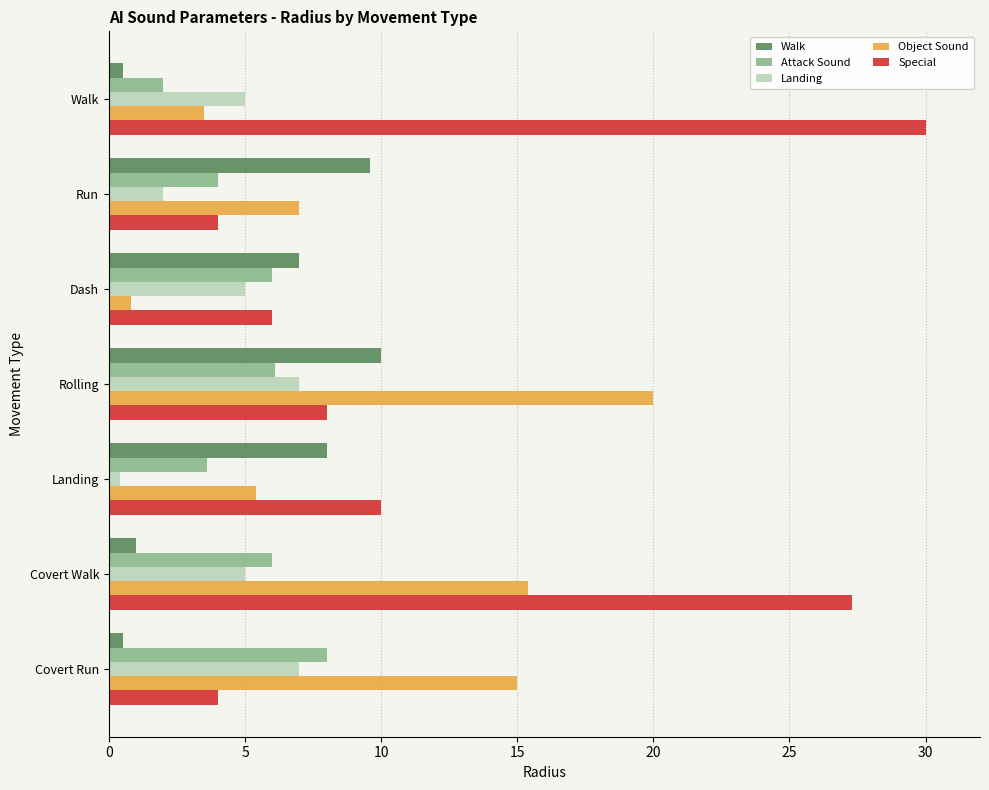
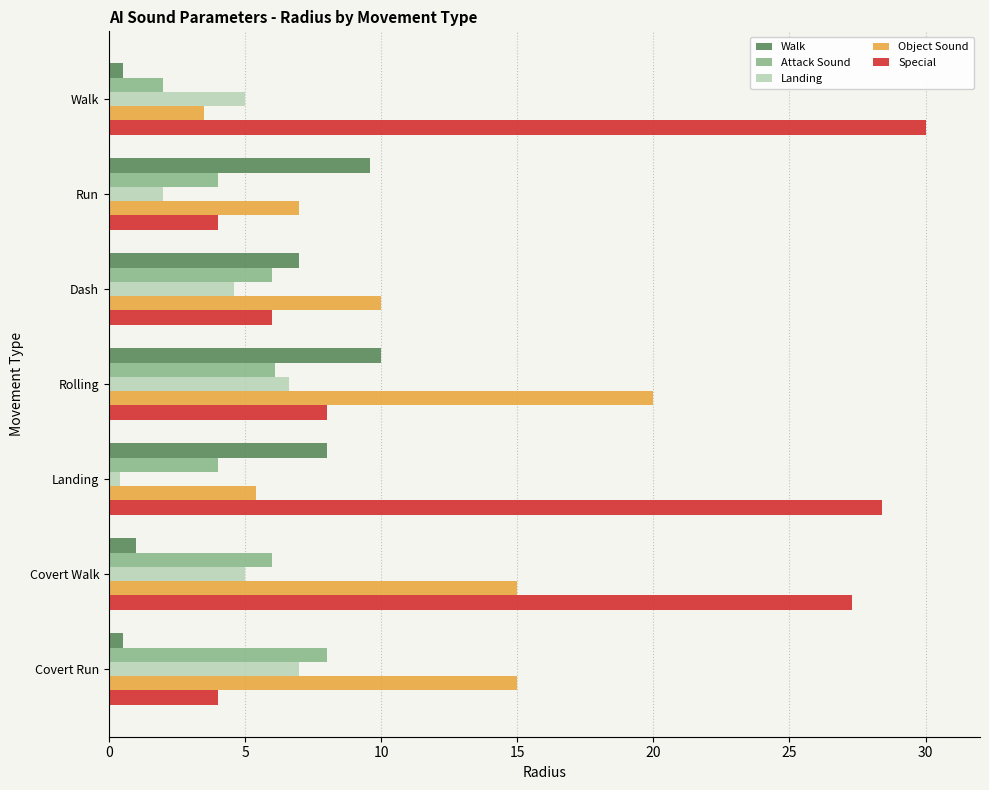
  {
    "Walk": {
      "Walk": 0.5,
      "Run": 9.6,
      "Dash": 7.0,
      "Rolling": 10.0,
      "Landing": 8.0,
      "Covert Walk": 1.0,
      "Covert Run": 0.5
    },
    "Attack Sound": {
      "Walk": 2.0,
      "Run": 4.0,
      "Dash": 6.0,
      "Rolling": 6.1,
-     "Landing": 3.6,
+     "Landing": 4.0,
      "Covert Walk": 6.0,
      "Covert Run": 8.0
    },
    "Landing": {
      "Walk": 5.0,
      "Run": 2.0,
-     "Dash": 5.0,
-     "Rolling": 7.0,
+     "Dash": 4.6,
+     "Rolling": 6.6,
      "Landing": 0.4,
      "Covert Walk": 5.0,
      "Covert Run": 7.0
    },
    "Object Sound": {
      "Walk": 3.5,
      "Run": 7.0,
-     "Dash": 0.8,
+     "Dash": 10.0,
      "Rolling": 20.0,
      "Landing": 5.4,
-     "Covert Walk": 15.4,
+     "Covert Walk": 15.0,
      "Covert Run": 15.0
    },
    "Special": {
      "Walk": 30.0,
      "Run": 4.0,
      "Dash": 6.0,
      "Rolling": 8.0,
-     "Landing": 10.0,
+     "Landing": 28.4,
      "Covert Walk": 27.3,
      "Covert Run": 4.0
    }
  }
